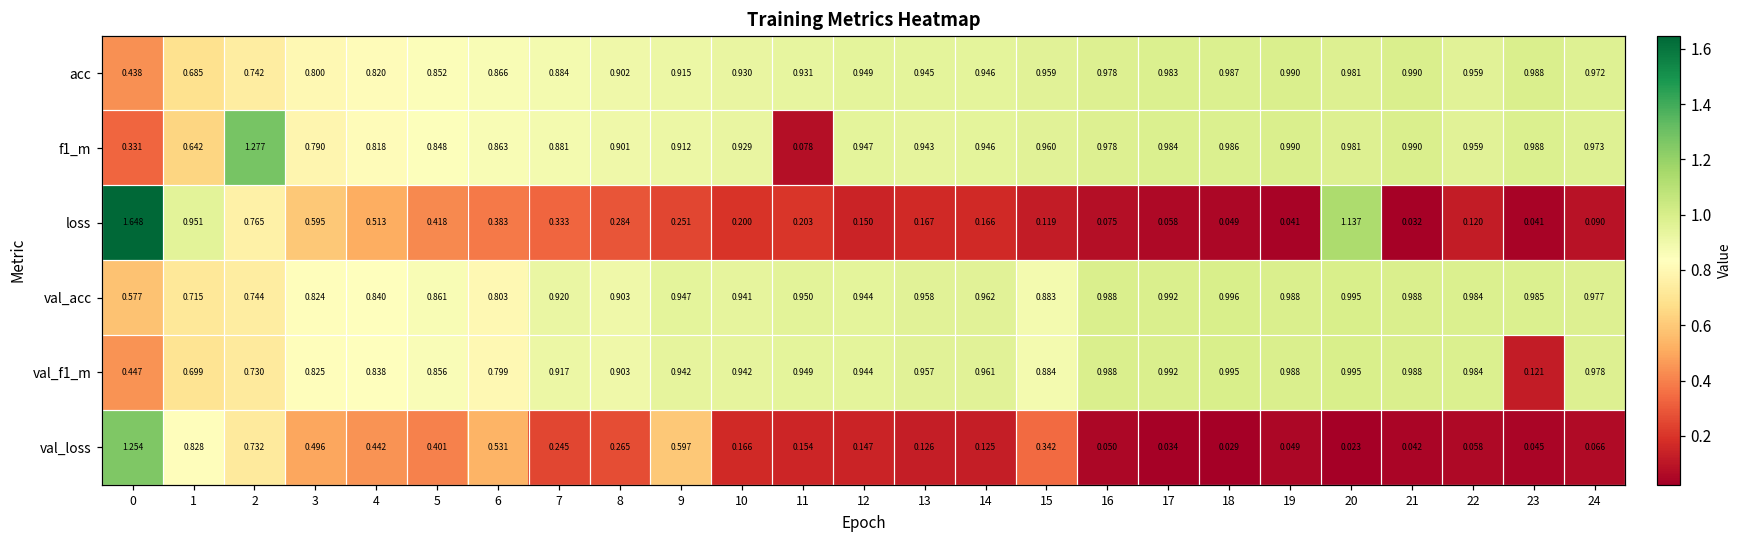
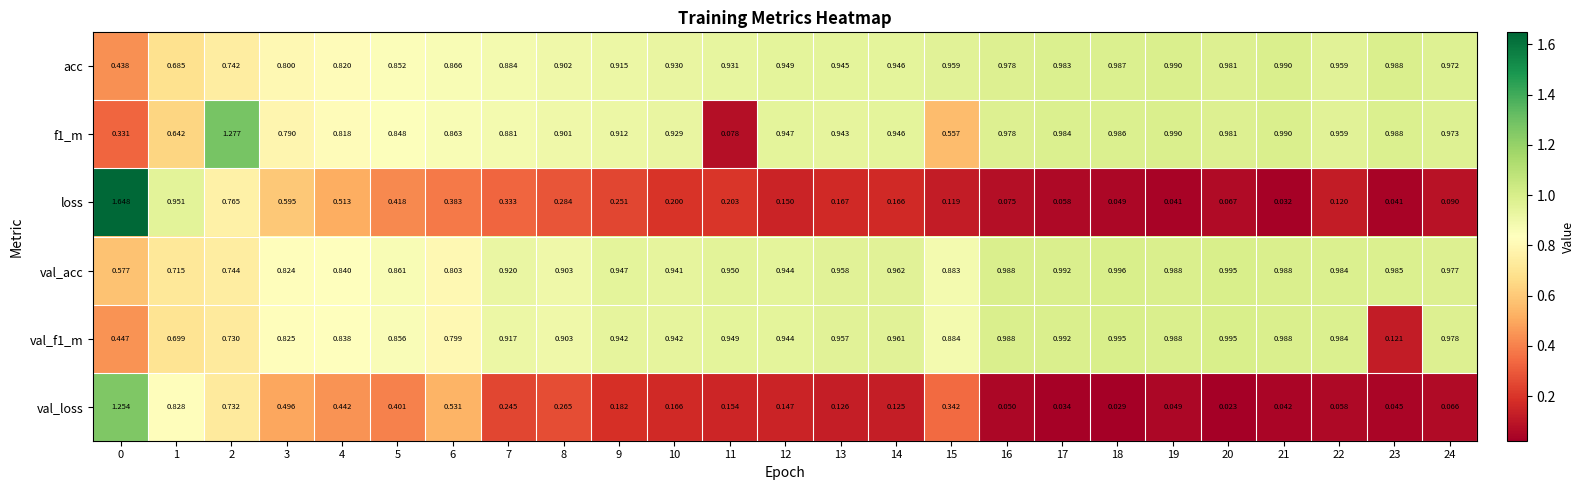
  {
    "acc": {
      "0": 0.438,
      "1": 0.685,
      "2": 0.742,
      "3": 0.800,
      "4": 0.820,
      "5": 0.852,
      "6": 0.866,
      "7": 0.884,
      "8": 0.902,
      "9": 0.915,
      "10": 0.930,
      "11": 0.931,
      "12": 0.949,
      "13": 0.945,
      "14": 0.946,
      "15": 0.959,
      "16": 0.978,
      "17": 0.983,
      "18": 0.987,
      "19": 0.990,
      "20": 0.981,
      "21": 0.990,
      "22": 0.959,
      "23": 0.988,
      "24": 0.972
    },
    "f1_m": {
      "0": 0.331,
      "1": 0.642,
      "2": 1.277,
      "3": 0.790,
      "4": 0.818,
      "5": 0.848,
      "6": 0.863,
      "7": 0.881,
      "8": 0.901,
      "9": 0.912,
      "10": 0.929,
      "11": 0.078,
      "12": 0.947,
      "13": 0.943,
      "14": 0.946,
-     "15": 0.960,
+     "15": 0.557,
      "16": 0.978,
      "17": 0.984,
      "18": 0.986,
      "19": 0.990,
      "20": 0.981,
      "21": 0.990,
      "22": 0.959,
      "23": 0.988,
      "24": 0.973
    },
    "loss": {
      "0": 1.648,
      "1": 0.951,
      "2": 0.765,
      "3": 0.595,
      "4": 0.513,
      "5": 0.418,
      "6": 0.383,
      "7": 0.333,
      "8": 0.284,
      "9": 0.251,
      "10": 0.200,
      "11": 0.203,
      "12": 0.150,
      "13": 0.167,
      "14": 0.166,
      "15": 0.119,
      "16": 0.075,
      "17": 0.058,
      "18": 0.049,
      "19": 0.041,
-     "20": 1.137,
+     "20": 0.067,
      "21": 0.032,
      "22": 0.120,
      "23": 0.041,
      "24": 0.090
    },
    "val_acc": {
      "0": 0.577,
      "1": 0.715,
      "2": 0.744,
      "3": 0.824,
      "4": 0.840,
      "5": 0.861,
      "6": 0.803,
      "7": 0.920,
      "8": 0.903,
      "9": 0.947,
      "10": 0.941,
      "11": 0.950,
      "12": 0.944,
      "13": 0.958,
      "14": 0.962,
      "15": 0.883,
      "16": 0.988,
      "17": 0.992,
      "18": 0.996,
      "19": 0.988,
      "20": 0.995,
      "21": 0.988,
      "22": 0.984,
      "23": 0.985,
      "24": 0.977
    },
    "val_f1_m": {
      "0": 0.447,
      "1": 0.699,
      "2": 0.730,
      "3": 0.825,
      "4": 0.838,
      "5": 0.856,
      "6": 0.799,
      "7": 0.917,
      "8": 0.903,
      "9": 0.942,
      "10": 0.942,
      "11": 0.949,
      "12": 0.944,
      "13": 0.957,
      "14": 0.961,
      "15": 0.884,
      "16": 0.988,
      "17": 0.992,
      "18": 0.995,
      "19": 0.988,
      "20": 0.995,
      "21": 0.988,
      "22": 0.984,
      "23": 0.121,
      "24": 0.978
    },
    "val_loss": {
      "0": 1.254,
      "1": 0.828,
      "2": 0.732,
      "3": 0.496,
      "4": 0.442,
      "5": 0.401,
      "6": 0.531,
      "7": 0.245,
      "8": 0.265,
-     "9": 0.597,
+     "9": 0.182,
      "10": 0.166,
      "11": 0.154,
      "12": 0.147,
      "13": 0.126,
      "14": 0.125,
      "15": 0.342,
      "16": 0.050,
      "17": 0.034,
      "18": 0.029,
      "19": 0.049,
      "20": 0.023,
      "21": 0.042,
      "22": 0.058,
      "23": 0.045,
      "24": 0.066
    }
  }
